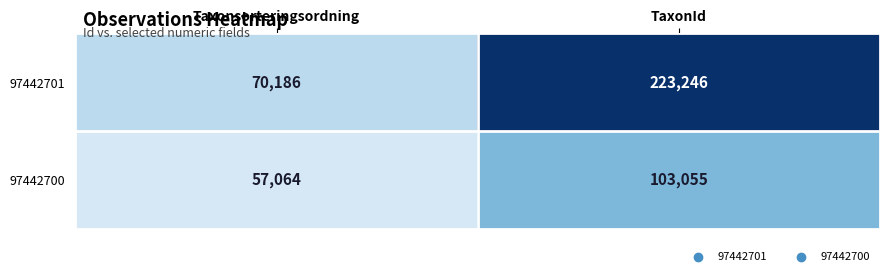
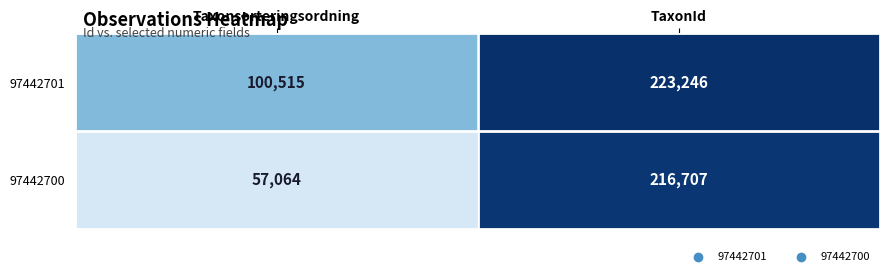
  {
    "97442701": {
-     "Taxonsorteringsordning": "70,186",
+     "Taxonsorteringsordning": "100,515",
      "TaxonId": "223,246"
    },
    "97442700": {
      "Taxonsorteringsordning": "57,064",
-     "TaxonId": "103,055"
+     "TaxonId": "216,707"
    }
  }
